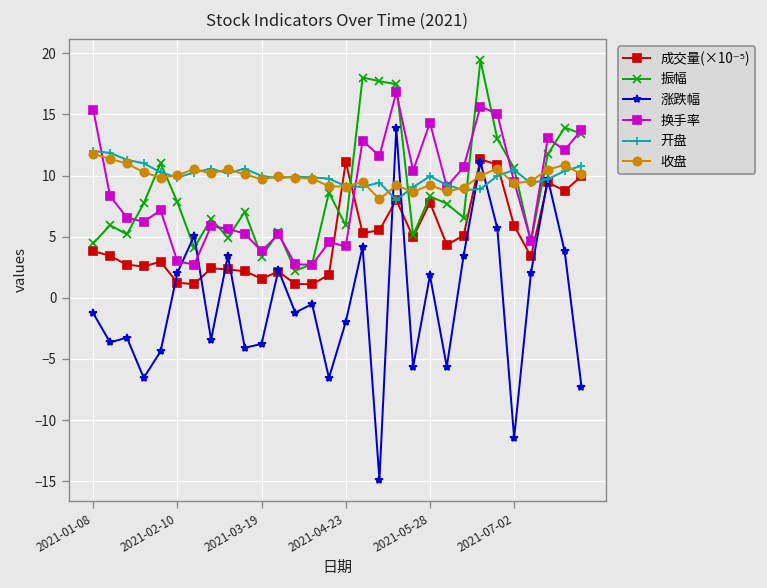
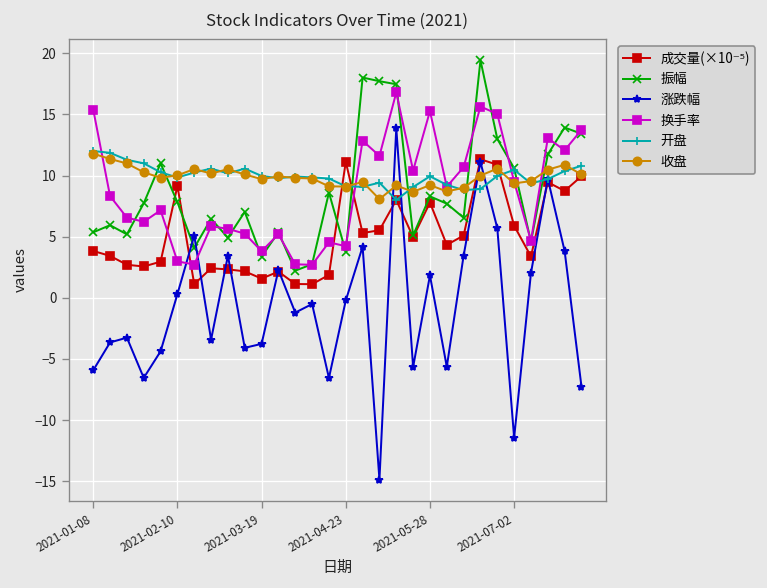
  {
    "成交量(×10⁻⁵)": {
      "2021-01-08": 3.8,
-     "2021-02-10": 1.2,
+     "2021-02-10": 9.1,
      "2021-03-19": 1.6,
      "2021-04-23": 11.1,
      "2021-05-28": 7.8,
      "2021-07-02": 5.9
    },
    "振幅": {
-     "2021-01-08": 4.5,
+     "2021-01-08": 5.4,
      "2021-02-10": 7.8,
      "2021-03-19": 3.4,
-     "2021-04-23": 5.9,
+     "2021-04-23": 3.8,
      "2021-05-28": 8.3
    },
    "涨跌幅": {
-     "2021-01-08": -1.3,
-     "2021-02-10": 2.0,
+     "2021-01-08": -5.9,
+     "2021-02-10": 0.3,
      "2021-03-19": -3.8,
-     "2021-04-23": -2.0,
+     "2021-04-23": -0.2,
      "2021-05-28": 1.8,
      "2021-07-02": -11.5
    },
    "换手率": {
      "2021-01-08": 15.4,
      "2021-02-10": 3.0,
      "2021-03-19": 3.8,
      "2021-04-23": 4.2,
-     "2021-05-28": 14.3
+     "2021-05-28": 15.3
    },
    "开盘": {
      "2021-03-19": 10.0,
      "2021-05-28": 9.9
    },
    "收盘": {
      "2021-03-19": 9.7,
      "2021-05-28": 9.2
    }
  }
